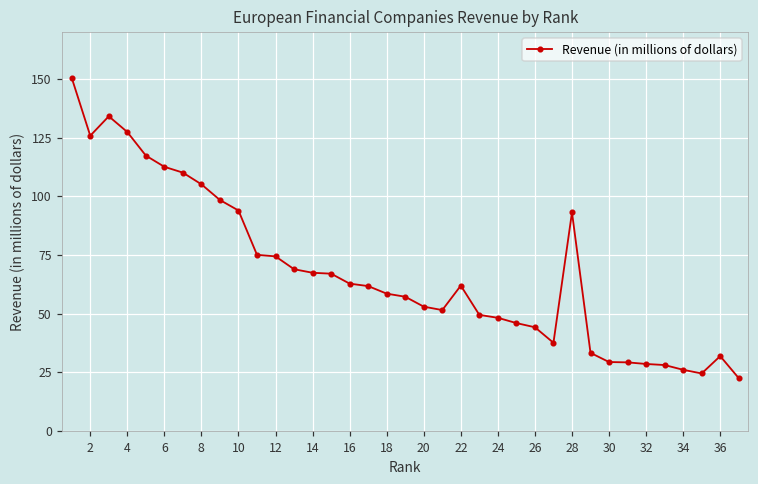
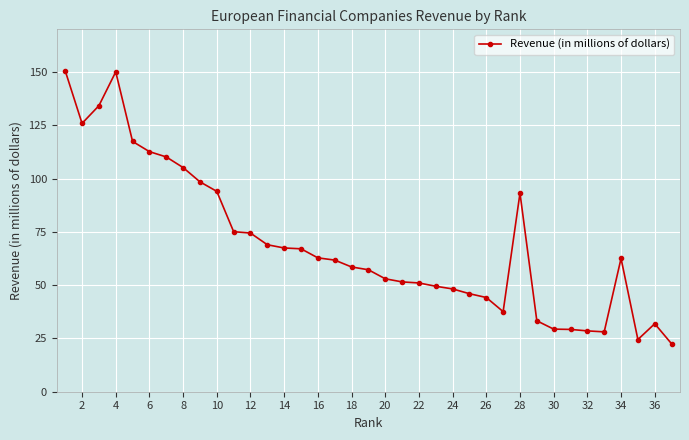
  {
    "2": 126,
-   "4": 127,
+   "4": 150,
    "6": 113,
    "8": 105,
    "10": 94,
    "12": 74,
    "14": 67,
    "16": 63,
    "18": 59,
    "20": 53,
-   "22": 62,
+   "22": 51,
    "24": 48,
    "26": 44,
    "28": 93,
    "30": 29,
    "32": 29,
-   "34": 26,
+   "34": 63,
    "36": 32
  }
